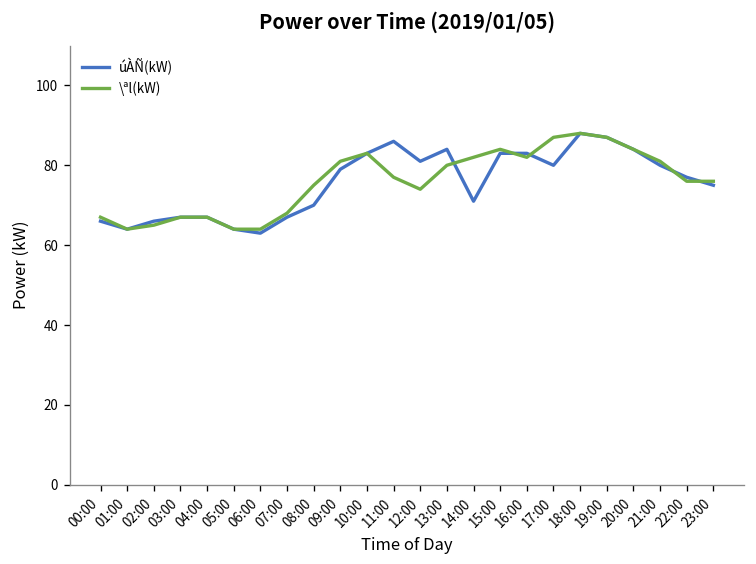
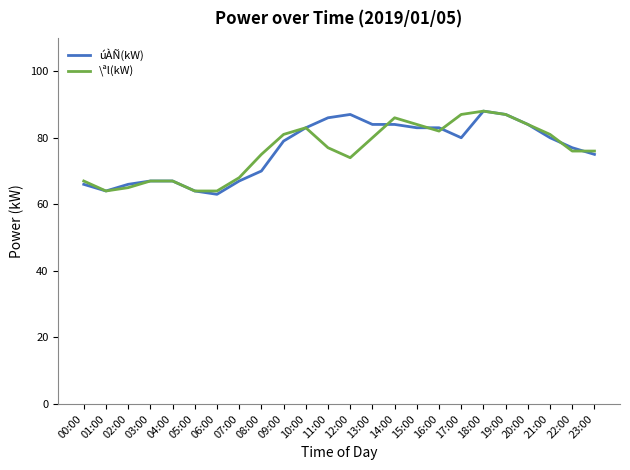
  {
    "úÀÑ(kW)": {
      "00:00": 66,
      "02:00": 66,
      "06:00": 63,
      "07:00": 67,
      "08:00": 70,
      "09:00": 79,
      "11:00": 86,
-     "12:00": 81,
+     "12:00": 87,
      "13:00": 84,
-     "14:00": 71,
+     "14:00": 84,
      "15:00": 83,
      "16:00": 83,
      "17:00": 80,
      "21:00": 80,
      "22:00": 77,
      "23:00": 75
    },
    "\\ªl(kW)": {
      "00:00": 67,
      "02:00": 65,
      "06:00": 64,
      "07:00": 68,
      "08:00": 75,
      "09:00": 81,
      "11:00": 77,
      "12:00": 74,
      "13:00": 80,
-     "14:00": 82,
+     "14:00": 86,
      "15:00": 84,
      "16:00": 82,
      "17:00": 87,
      "21:00": 81,
      "22:00": 76,
      "23:00": 76
    }
  }
